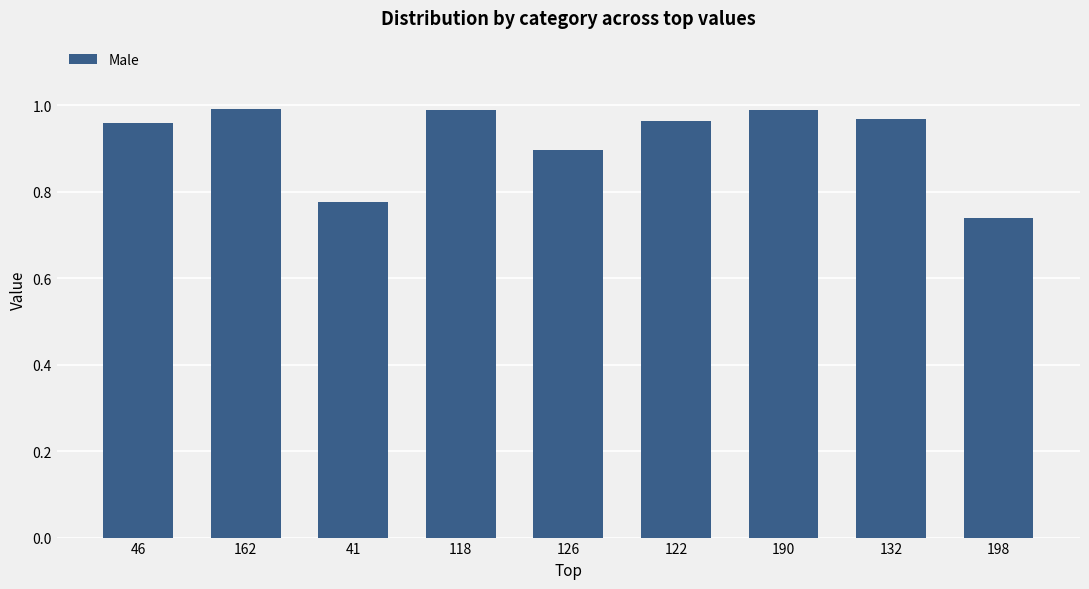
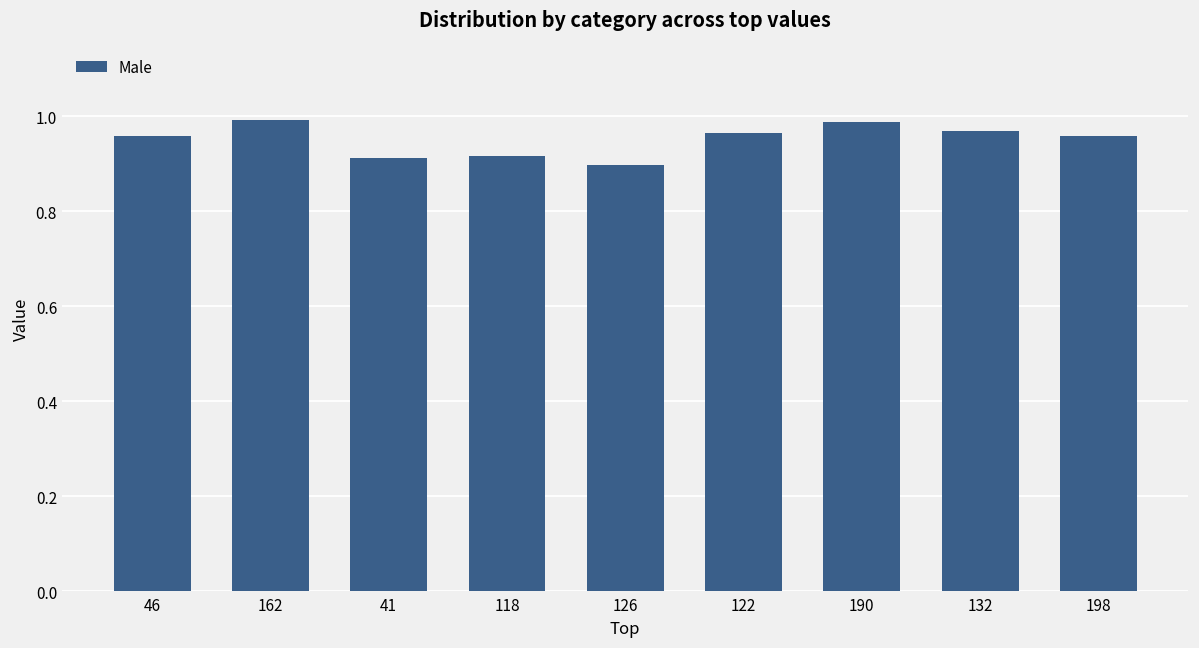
  {
    "46": 0.96,
    "162": 0.99,
-   "41": 0.78,
-   "118": 0.99,
+   "41": 0.91,
+   "118": 0.92,
    "126": 0.90,
    "122": 0.96,
    "190": 0.99,
    "132": 0.97,
-   "198": 0.74
+   "198": 0.96
  }
